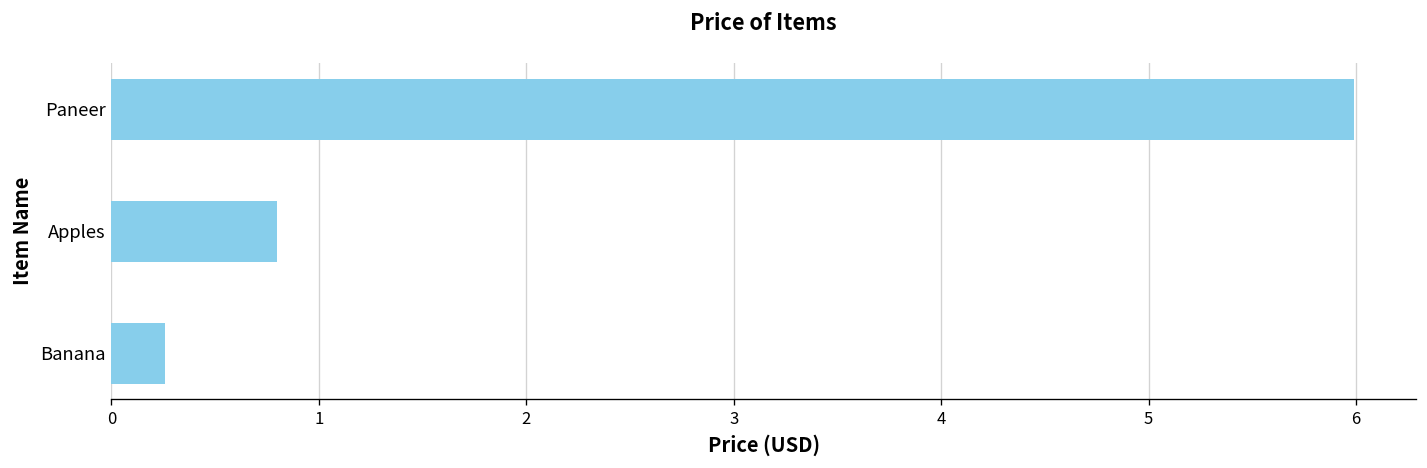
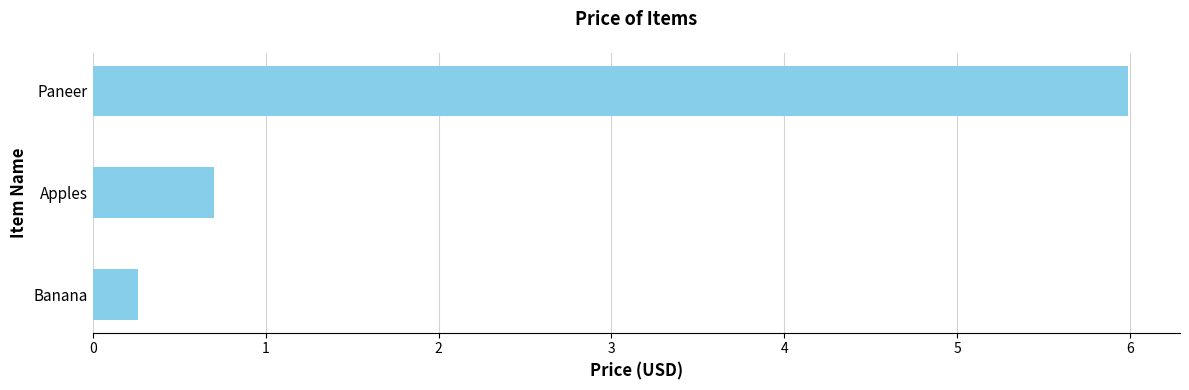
  {
    "Paneer": 6.0,
-   "Apples": 0.8,
+   "Apples": 0.7,
    "Banana": 0.26
  }
